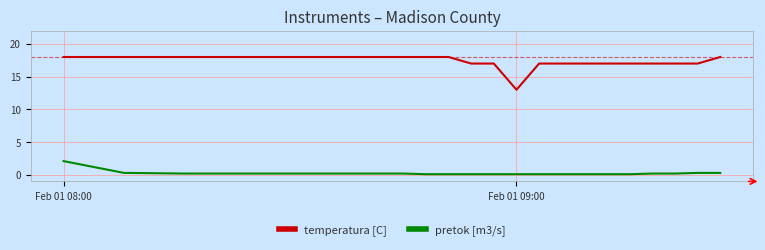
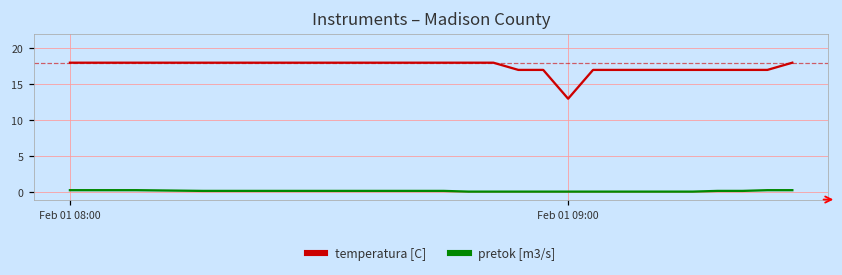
  {
    "temperatura [C]": {
      "Feb 01 08:00": 18,
      "Feb 01 09:00": 13
    },
    "pretok [m3/s]": {
-     "Feb 01 08:00": 2,
+     "Feb 01 08:00": 0,
      "Feb 01 09:00": 0
    }
  }
